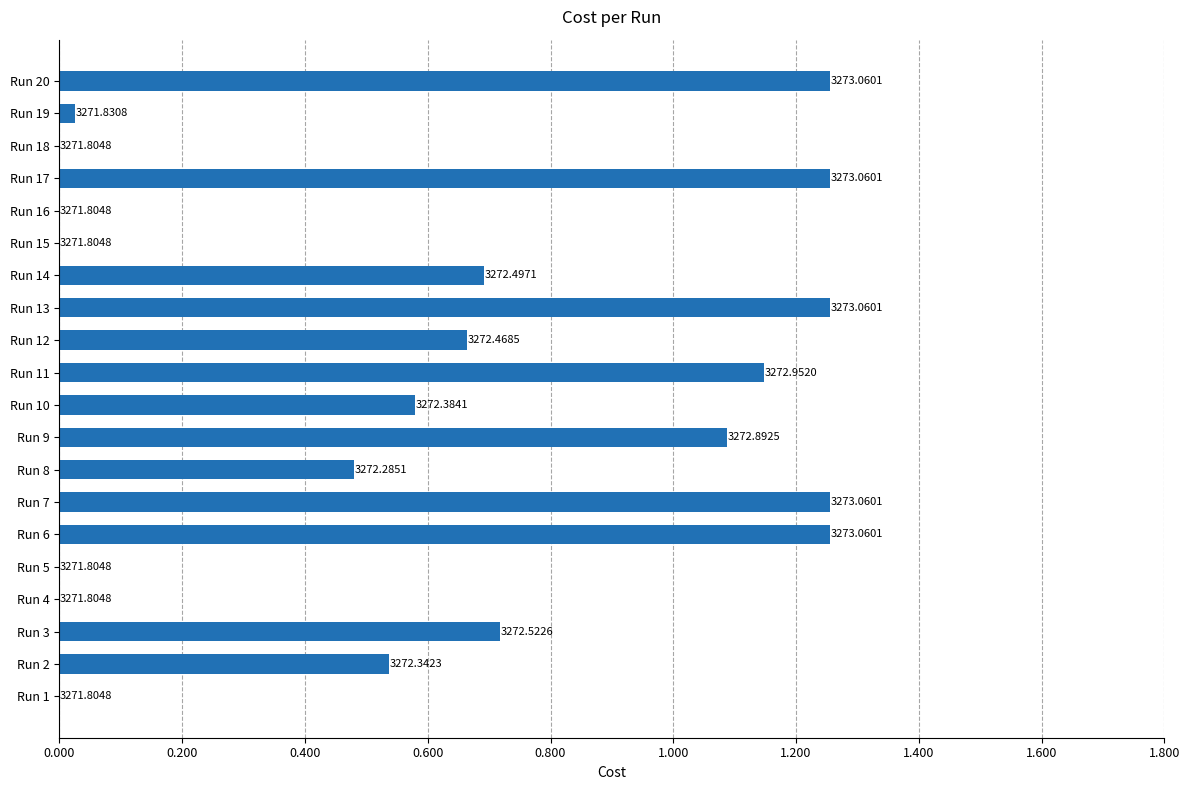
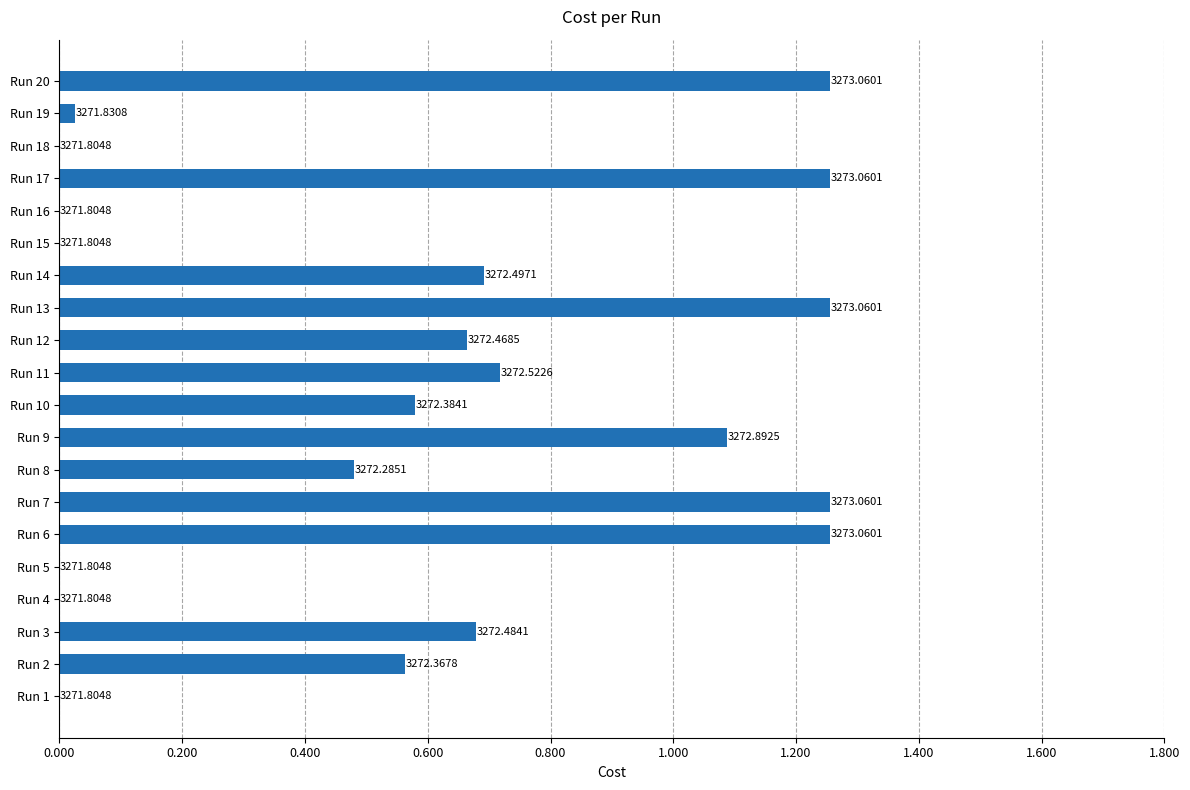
  {
-   "Run 11": 3272.9520,
-   "Run 3": 3272.5226,
-   "Run 2": 3272.3423
+   "Run 11": 3272.5226,
+   "Run 3": 3272.4841,
+   "Run 2": 3272.3678
  }
